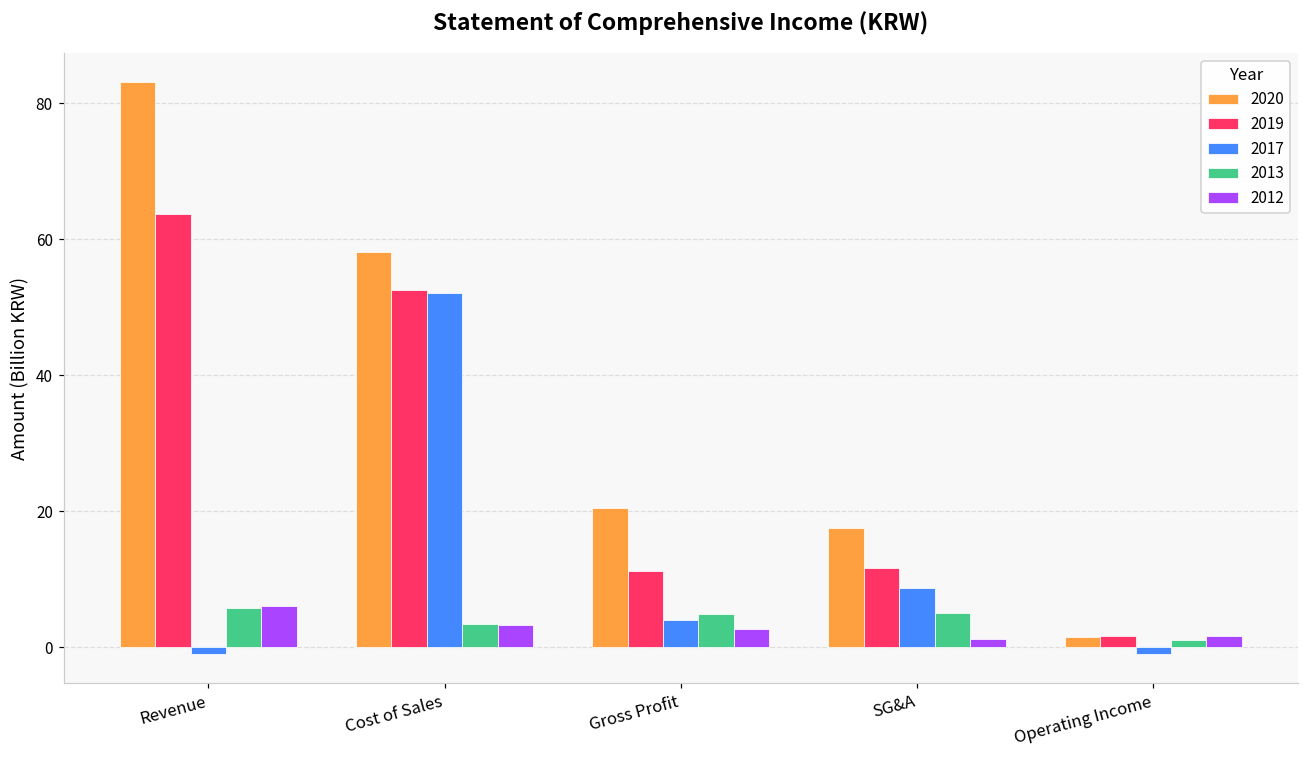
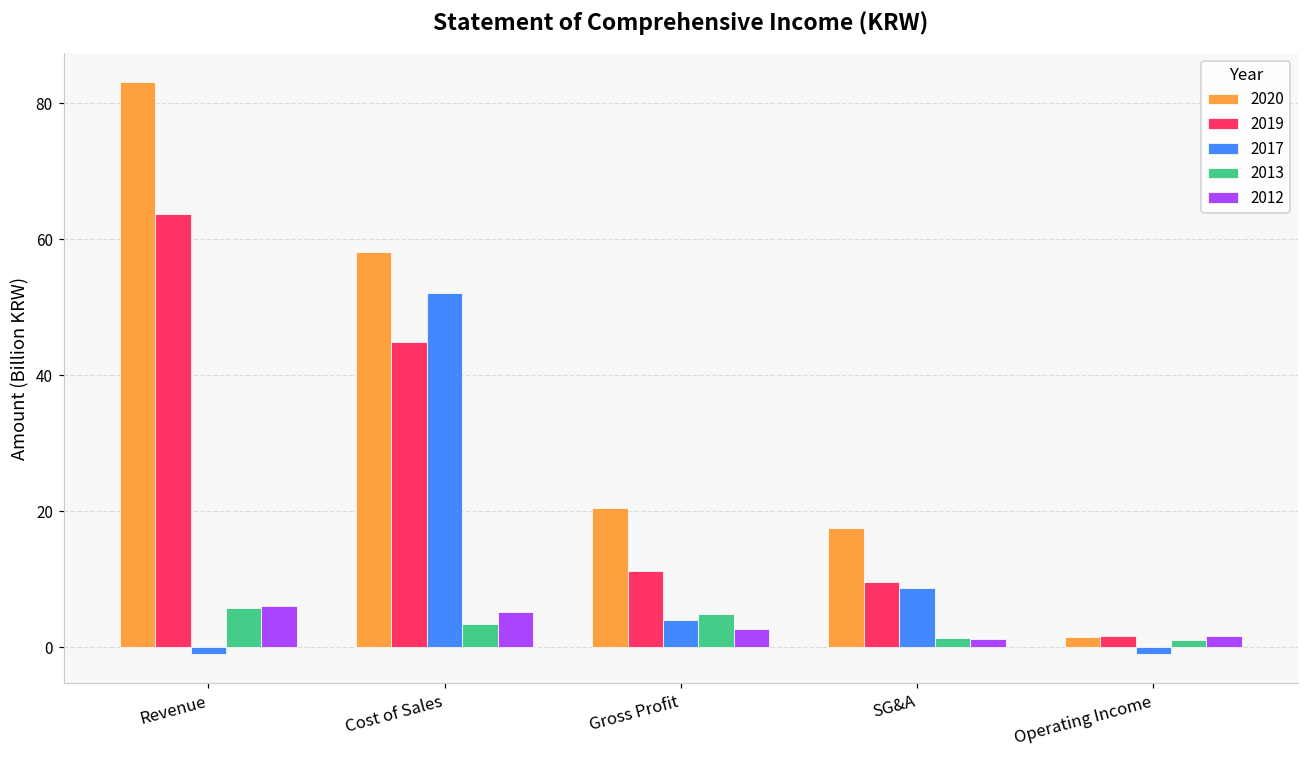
  {
    "2020": {
      "Revenue": 83,
      "Cost of Sales": 58,
      "Gross Profit": 20,
      "SG&A": 17,
      "Operating Income": 2
    },
    "2019": {
      "Revenue": 64,
-     "Cost of Sales": 53,
+     "Cost of Sales": 45,
      "Gross Profit": 11,
-     "SG&A": 12,
+     "SG&A": 10,
      "Operating Income": 2
    },
    "2017": {
      "Revenue": -1,
      "Cost of Sales": 52,
      "Gross Profit": 4,
      "SG&A": 9,
      "Operating Income": -1
    },
    "2013": {
      "Revenue": 6,
      "Cost of Sales": 3,
      "Gross Profit": 5,
-     "SG&A": 5,
+     "SG&A": 1,
      "Operating Income": 1
    },
    "2012": {
      "Revenue": 6,
-     "Cost of Sales": 3,
+     "Cost of Sales": 5,
      "Gross Profit": 3,
      "SG&A": 1,
      "Operating Income": 2
    }
  }
